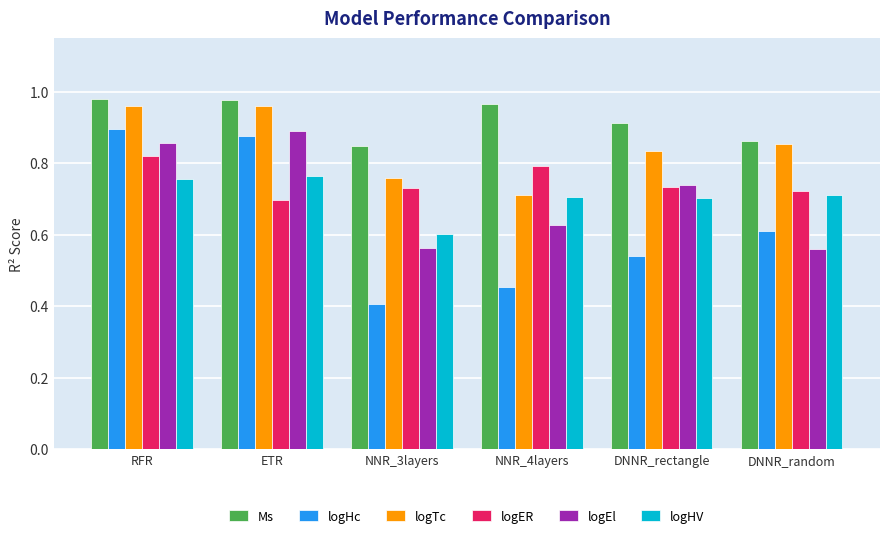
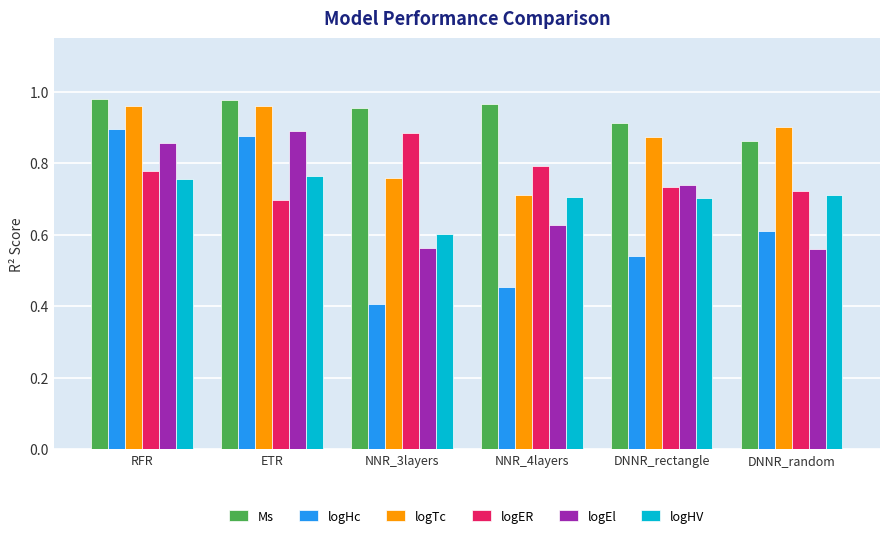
  {
    "Ms": {
      "RFR": 0.98,
      "ETR": 0.98,
-     "NNR_3layers": 0.85,
+     "NNR_3layers": 0.96,
      "NNR_4layers": 0.97,
      "DNNR_rectangle": 0.91,
      "DNNR_random": 0.86
    },
    "logTc": {
      "RFR": 0.96,
      "ETR": 0.96,
      "NNR_3layers": 0.76,
      "NNR_4layers": 0.71,
-     "DNNR_rectangle": 0.83,
-     "DNNR_random": 0.86
+     "DNNR_rectangle": 0.87,
+     "DNNR_random": 0.90
    },
    "logER": {
-     "RFR": 0.82,
+     "RFR": 0.78,
      "ETR": 0.70,
-     "NNR_3layers": 0.73,
+     "NNR_3layers": 0.88,
      "NNR_4layers": 0.79,
      "DNNR_rectangle": 0.73,
      "DNNR_random": 0.72
    },
    "logEl": {
      "RFR": 0.86,
      "ETR": 0.89,
      "NNR_3layers": 0.56,
      "NNR_4layers": 0.63,
      "DNNR_rectangle": 0.74,
      "DNNR_random": 0.56
    }
  }
